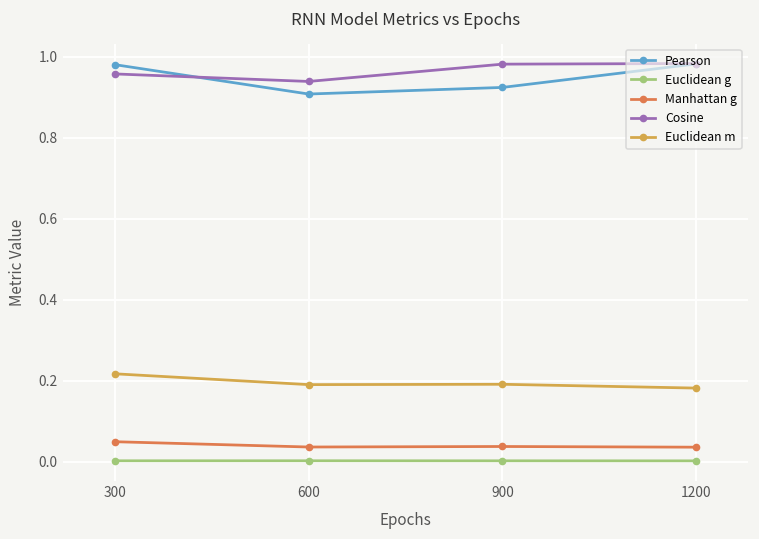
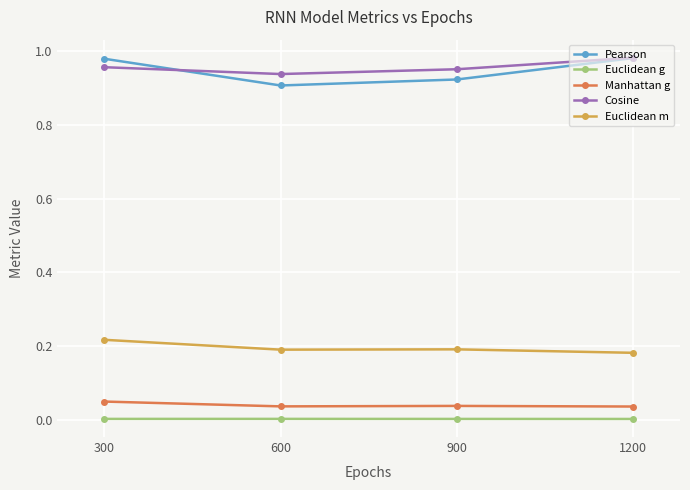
  {
    "Pearson": {
      "300": 0.98,
      "600": 0.91,
      "900": 0.92
    },
    "Euclidean g": {
      "300": 0.00,
      "600": 0.00,
      "900": 0.00,
      "1200": 0.00
    },
    "Cosine": {
      "300": 0.96,
      "600": 0.94,
-     "900": 0.98
+     "900": 0.95
    }
  }
